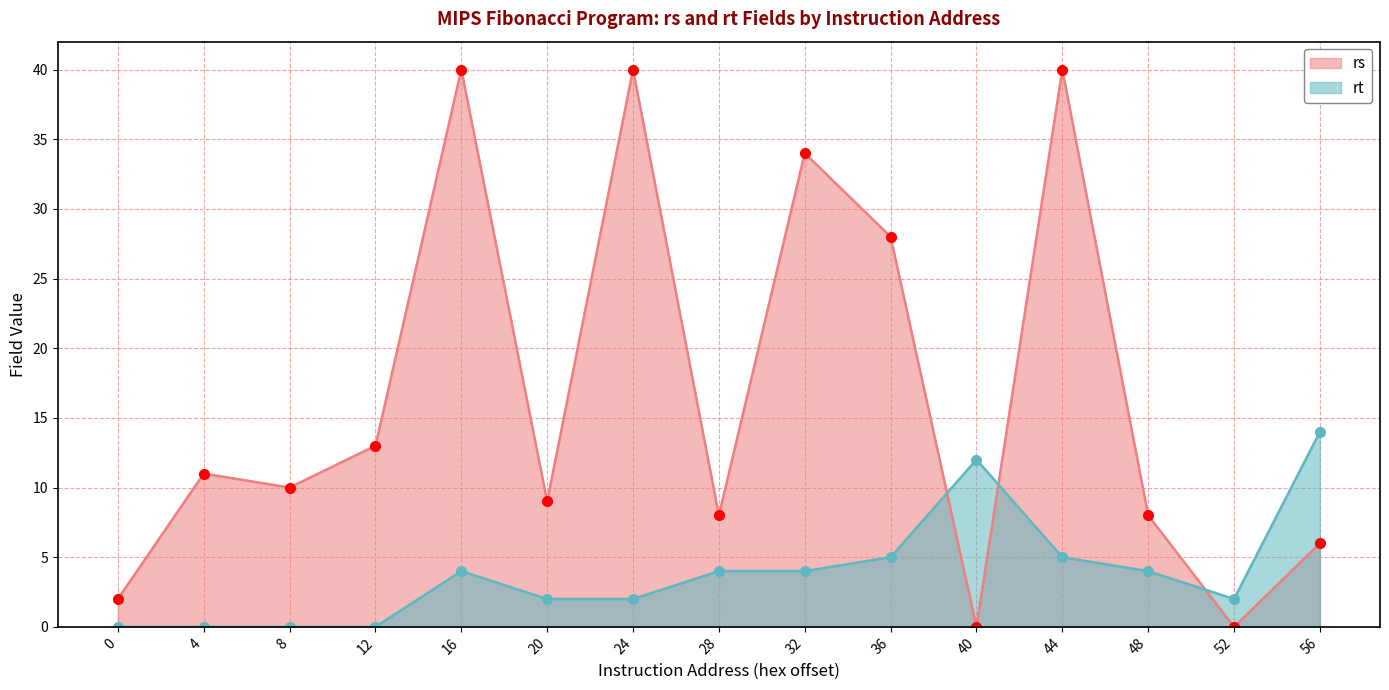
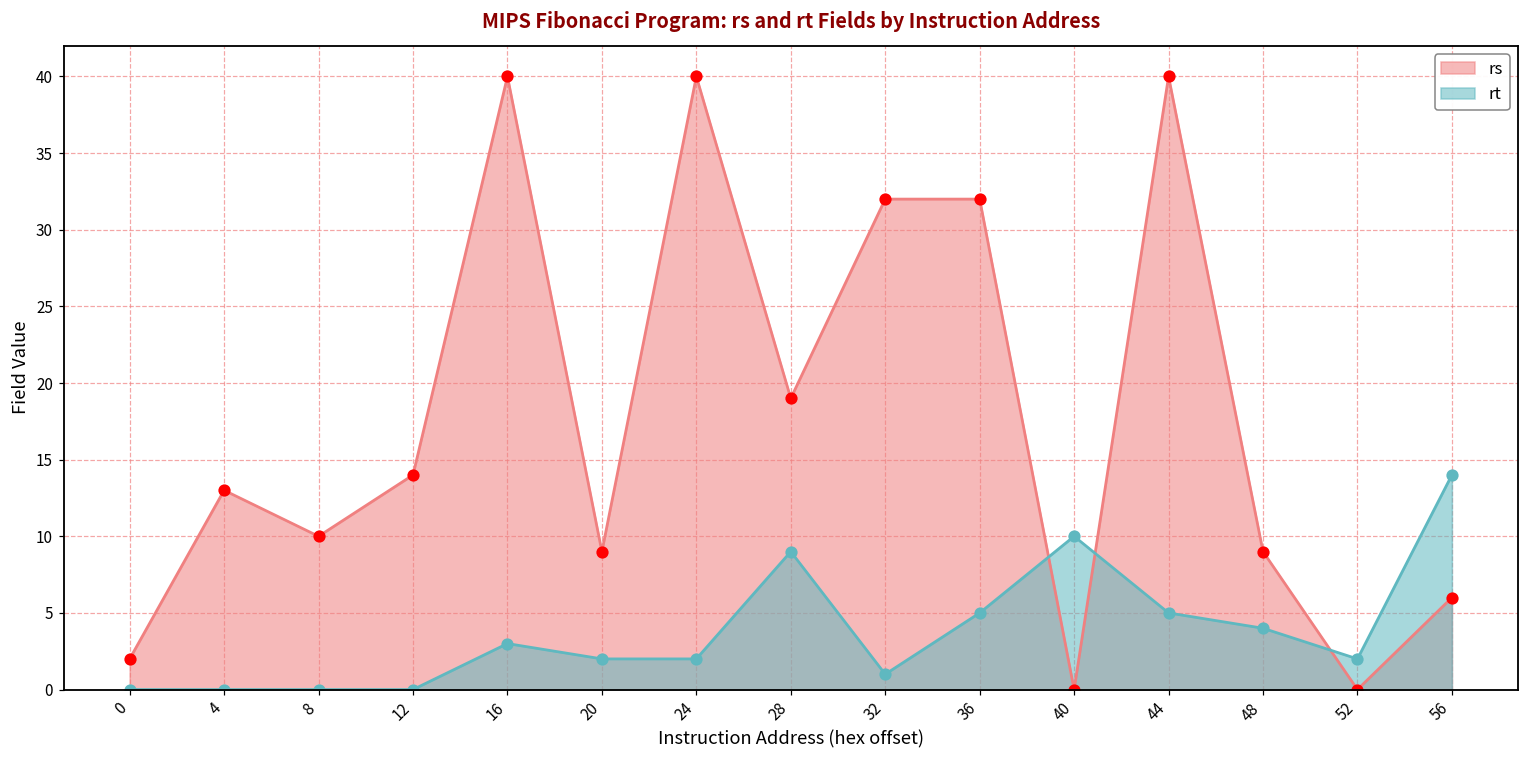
  {
    "rs": {
      "0": 2,
-     "4": 11,
+     "4": 13,
      "8": 10,
-     "12": 13,
+     "12": 14,
      "16": 40,
      "20": 9,
      "24": 40,
-     "28": 8,
-     "32": 34,
-     "36": 28,
+     "28": 19,
+     "32": 32,
+     "36": 32,
      "40": 0,
      "44": 40,
-     "48": 8,
+     "48": 9,
      "52": 0,
      "56": 6
    },
    "rt": {
      "0": 0,
      "4": 0,
      "8": 0,
      "12": 0,
-     "16": 4,
+     "16": 3,
      "20": 2,
      "24": 2,
-     "28": 4,
-     "32": 4,
+     "28": 9,
+     "32": 1,
      "36": 5,
-     "40": 12,
+     "40": 10,
      "44": 5,
      "48": 4,
      "52": 2,
      "56": 14
    }
  }
